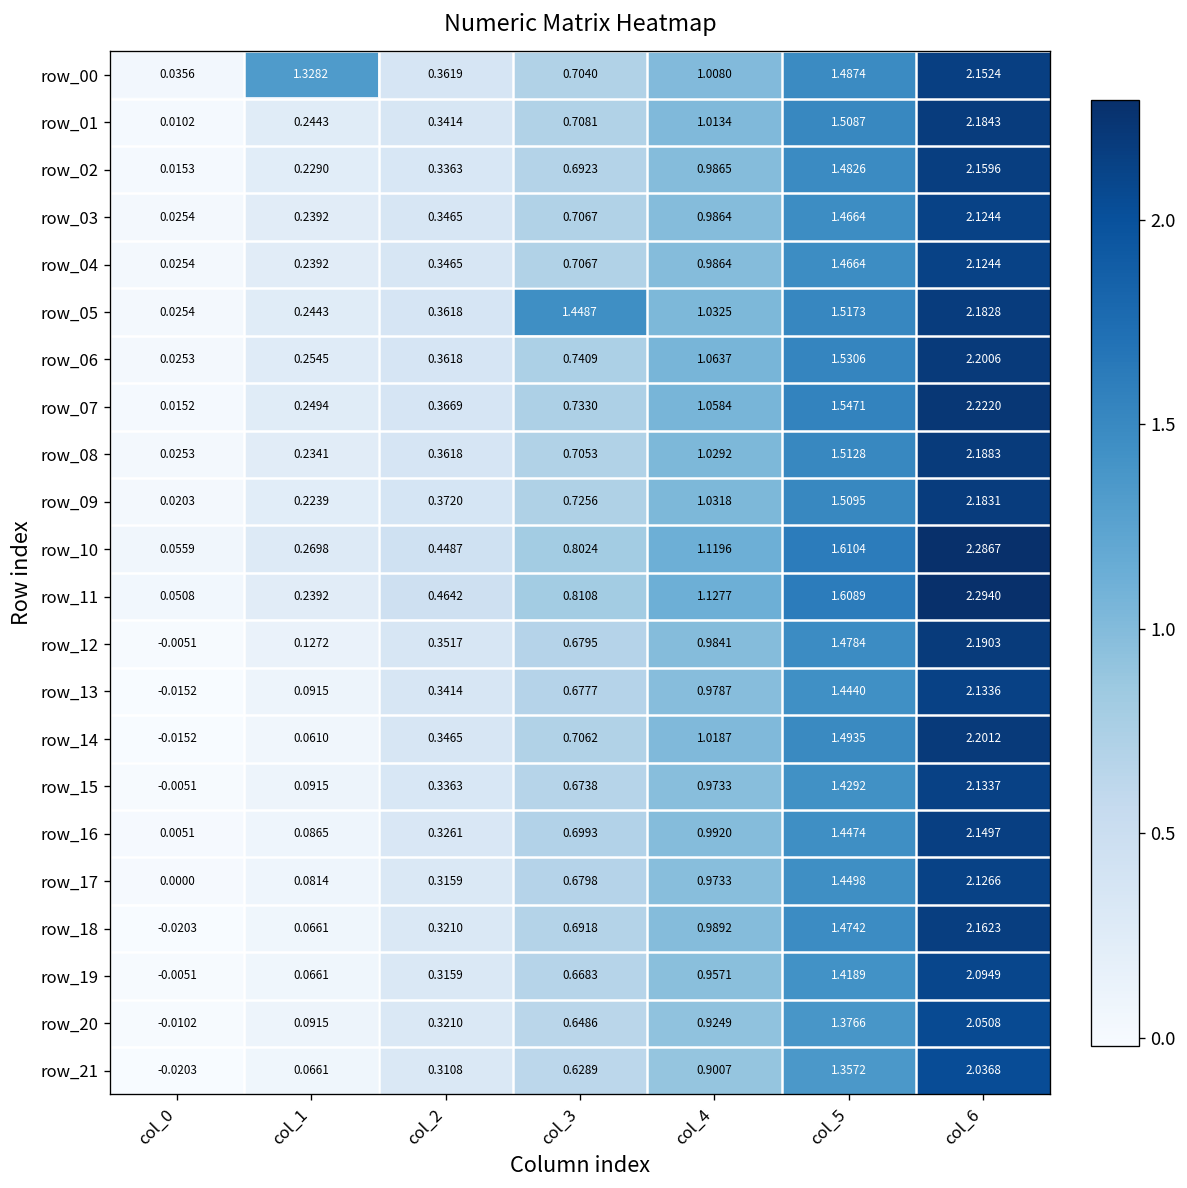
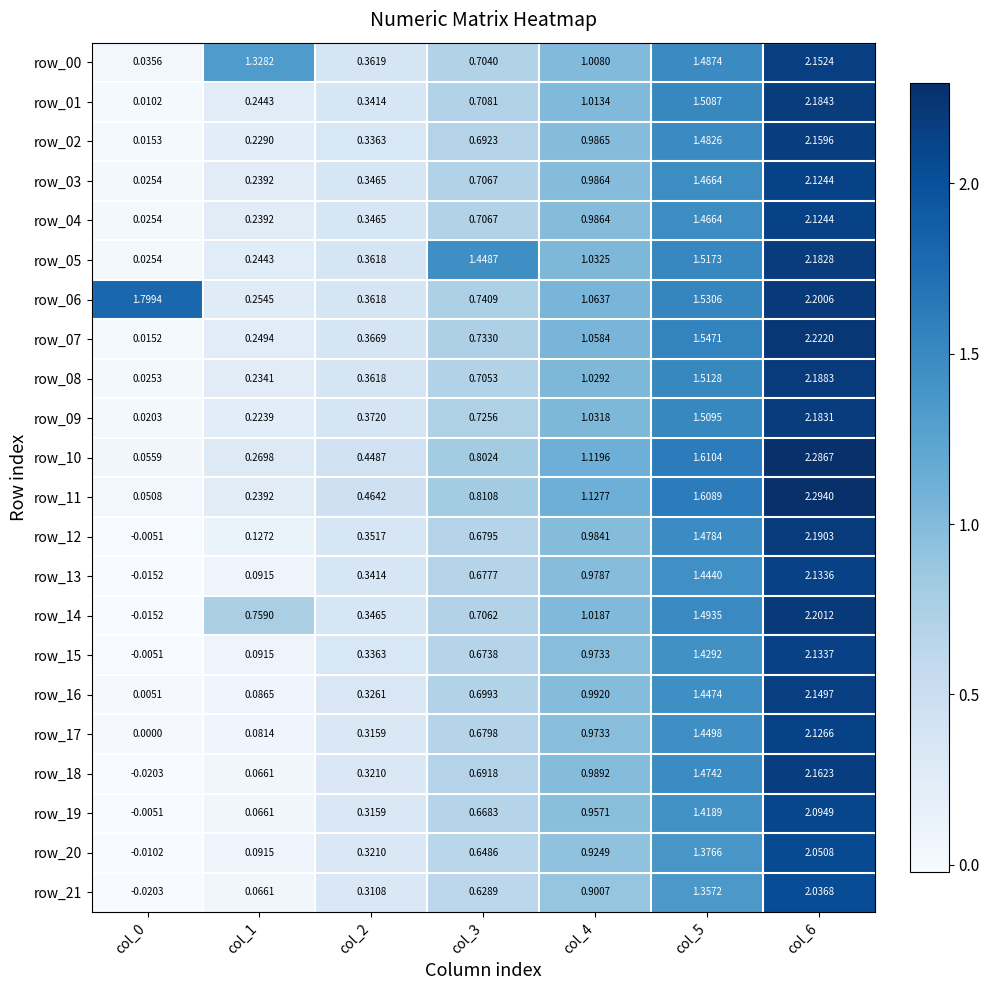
  {
    "row_00": {
      "col_0": 0.0356,
      "col_1": 1.3282,
      "col_2": 0.3619,
      "col_3": 0.7040,
      "col_4": 1.0080,
      "col_5": 1.4874,
      "col_6": 2.1524
    },
    "row_01": {
      "col_0": 0.0102,
      "col_1": 0.2443,
      "col_2": 0.3414,
      "col_3": 0.7081,
      "col_4": 1.0134,
      "col_5": 1.5087,
      "col_6": 2.1843
    },
    "row_02": {
      "col_0": 0.0153,
      "col_1": 0.2290,
      "col_2": 0.3363,
      "col_3": 0.6923,
      "col_4": 0.9865,
      "col_5": 1.4826,
      "col_6": 2.1596
    },
    "row_03": {
      "col_0": 0.0254,
      "col_1": 0.2392,
      "col_2": 0.3465,
      "col_3": 0.7067,
      "col_4": 0.9864,
      "col_5": 1.4664,
      "col_6": 2.1244
    },
    "row_04": {
      "col_0": 0.0254,
      "col_1": 0.2392,
      "col_2": 0.3465,
      "col_3": 0.7067,
      "col_4": 0.9864,
      "col_5": 1.4664,
      "col_6": 2.1244
    },
    "row_05": {
      "col_0": 0.0254,
      "col_1": 0.2443,
      "col_2": 0.3618,
      "col_3": 1.4487,
      "col_4": 1.0325,
      "col_5": 1.5173,
      "col_6": 2.1828
    },
    "row_06": {
-     "col_0": 0.0253,
+     "col_0": 1.7994,
      "col_1": 0.2545,
      "col_2": 0.3618,
      "col_3": 0.7409,
      "col_4": 1.0637,
      "col_5": 1.5306,
      "col_6": 2.2006
    },
    "row_07": {
      "col_0": 0.0152,
      "col_1": 0.2494,
      "col_2": 0.3669,
      "col_3": 0.7330,
      "col_4": 1.0584,
      "col_5": 1.5471,
      "col_6": 2.2220
    },
    "row_08": {
      "col_0": 0.0253,
      "col_1": 0.2341,
      "col_2": 0.3618,
      "col_3": 0.7053,
      "col_4": 1.0292,
      "col_5": 1.5128,
      "col_6": 2.1883
    },
    "row_09": {
      "col_0": 0.0203,
      "col_1": 0.2239,
      "col_2": 0.3720,
      "col_3": 0.7256,
      "col_4": 1.0318,
      "col_5": 1.5095,
      "col_6": 2.1831
    },
    "row_10": {
      "col_0": 0.0559,
      "col_1": 0.2698,
      "col_2": 0.4487,
      "col_3": 0.8024,
      "col_4": 1.1196,
      "col_5": 1.6104,
      "col_6": 2.2867
    },
    "row_11": {
      "col_0": 0.0508,
      "col_1": 0.2392,
      "col_2": 0.4642,
      "col_3": 0.8108,
      "col_4": 1.1277,
      "col_5": 1.6089,
      "col_6": 2.2940
    },
    "row_12": {
      "col_0": -0.0051,
      "col_1": 0.1272,
      "col_2": 0.3517,
      "col_3": 0.6795,
      "col_4": 0.9841,
      "col_5": 1.4784,
      "col_6": 2.1903
    },
    "row_13": {
      "col_0": -0.0152,
      "col_1": 0.0915,
      "col_2": 0.3414,
      "col_3": 0.6777,
      "col_4": 0.9787,
      "col_5": 1.4440,
      "col_6": 2.1336
    },
    "row_14": {
      "col_0": -0.0152,
-     "col_1": 0.0610,
+     "col_1": 0.7590,
      "col_2": 0.3465,
      "col_3": 0.7062,
      "col_4": 1.0187,
      "col_5": 1.4935,
      "col_6": 2.2012
    },
    "row_15": {
      "col_0": -0.0051,
      "col_1": 0.0915,
      "col_2": 0.3363,
      "col_3": 0.6738,
      "col_4": 0.9733,
      "col_5": 1.4292,
      "col_6": 2.1337
    },
    "row_16": {
      "col_0": 0.0051,
      "col_1": 0.0865,
      "col_2": 0.3261,
      "col_3": 0.6993,
      "col_4": 0.9920,
      "col_5": 1.4474,
      "col_6": 2.1497
    },
    "row_17": {
      "col_0": 0.0000,
      "col_1": 0.0814,
      "col_2": 0.3159,
      "col_3": 0.6798,
      "col_4": 0.9733,
      "col_5": 1.4498,
      "col_6": 2.1266
    },
    "row_18": {
      "col_0": -0.0203,
      "col_1": 0.0661,
      "col_2": 0.3210,
      "col_3": 0.6918,
      "col_4": 0.9892,
      "col_5": 1.4742,
      "col_6": 2.1623
    },
    "row_19": {
      "col_0": -0.0051,
      "col_1": 0.0661,
      "col_2": 0.3159,
      "col_3": 0.6683,
      "col_4": 0.9571,
      "col_5": 1.4189,
      "col_6": 2.0949
    },
    "row_20": {
      "col_0": -0.0102,
      "col_1": 0.0915,
      "col_2": 0.3210,
      "col_3": 0.6486,
      "col_4": 0.9249,
      "col_5": 1.3766,
      "col_6": 2.0508
    },
    "row_21": {
      "col_0": -0.0203,
      "col_1": 0.0661,
      "col_2": 0.3108,
      "col_3": 0.6289,
      "col_4": 0.9007,
      "col_5": 1.3572,
      "col_6": 2.0368
    }
  }
